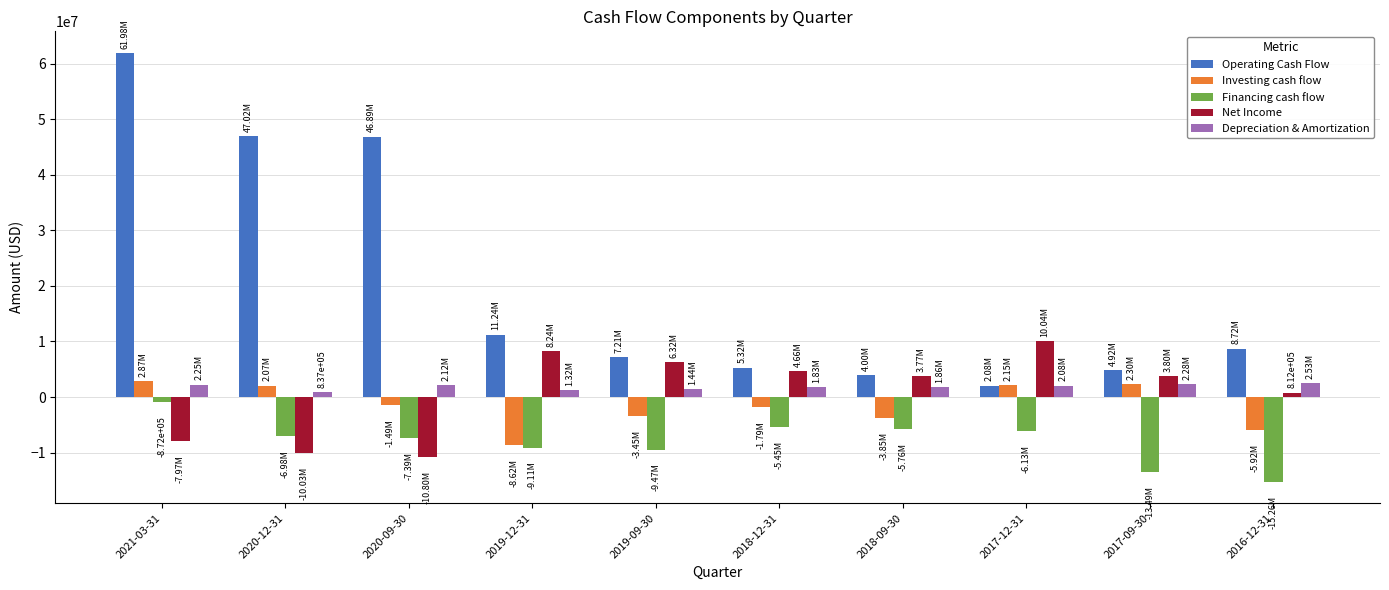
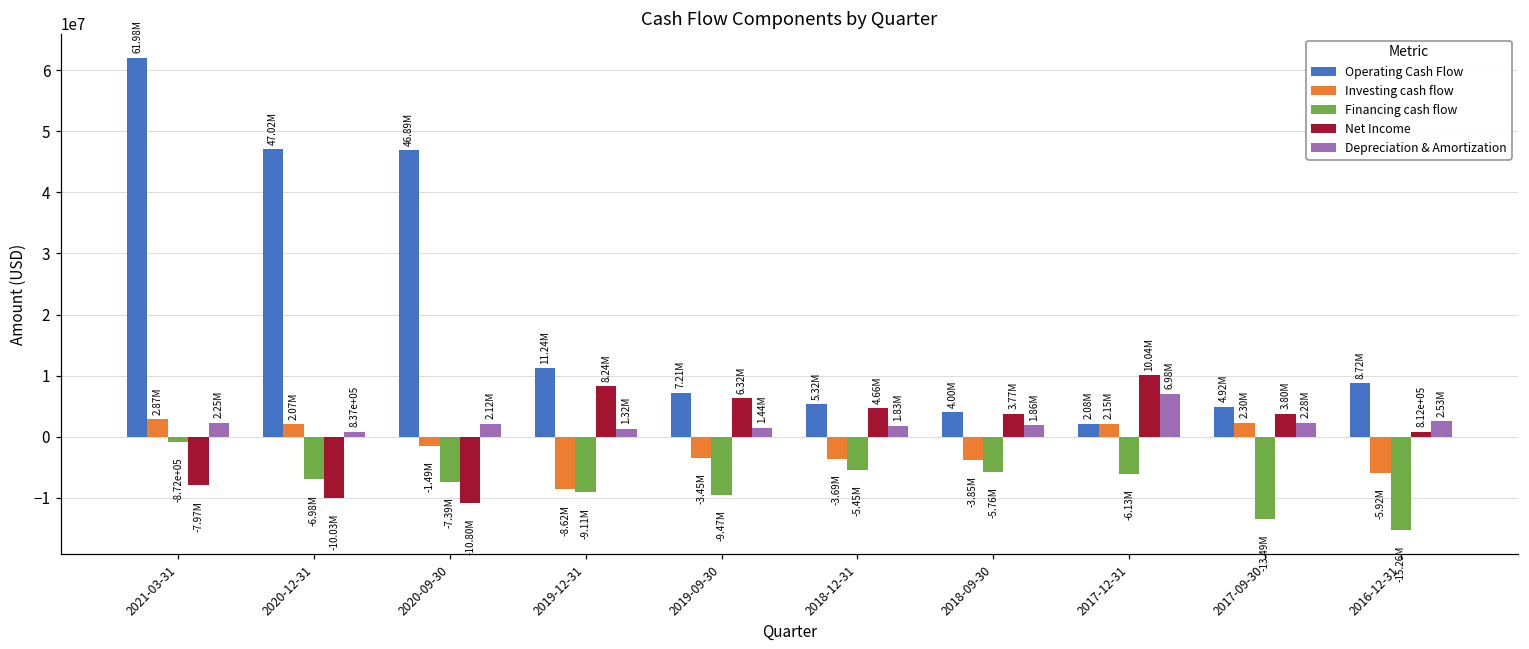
  {
    "Operating Cash Flow": {
      "2021-03-31": "61.98M",
      "2020-12-31": "47.02M",
      "2020-09-30": "46.89M",
      "2019-12-31": "11.24M",
      "2019-09-30": "7.21M",
      "2018-12-31": "5.32M",
      "2018-09-30": "4.00M",
      "2017-12-31": "2.08M",
      "2017-09-30": "4.92M",
      "2016-12-31": "8.72M"
    },
    "Investing cash flow": {
      "2021-03-31": "2.87M",
      "2020-12-31": "2.07M",
      "2020-09-30": "-1.49M",
      "2019-12-31": "-8.62M",
      "2019-09-30": "-3.45M",
-     "2018-12-31": "-1.79M",
+     "2018-12-31": "-3.69M",
      "2018-09-30": "-3.85M",
      "2017-12-31": "2.15M",
      "2017-09-30": "2.30M",
      "2016-12-31": "-5.92M"
    },
    "Financing cash flow": {
      "2020-12-31": "-6.98M",
      "2020-09-30": "-7.39M",
      "2019-12-31": "-9.11M",
      "2019-09-30": "-9.47M",
      "2018-12-31": "-5.45M",
      "2018-09-30": "-5.76M",
      "2017-12-31": "-6.13M",
      "2017-09-30": "-13.49M",
      "2016-12-31": "-15.26M"
    },
    "Net Income": {
      "2021-03-31": "-7.97M",
      "2020-12-31": "-10.03M",
      "2020-09-30": "-10.80M",
      "2019-12-31": "8.24M",
      "2019-09-30": "6.32M",
      "2018-12-31": "4.66M",
      "2018-09-30": "3.77M",
      "2017-12-31": "10.04M",
      "2017-09-30": "3.80M"
    },
    "Depreciation & Amortization": {
      "2021-03-31": "2.25M",
      "2020-09-30": "2.12M",
      "2019-12-31": "1.32M",
      "2019-09-30": "1.44M",
      "2018-12-31": "1.83M",
      "2018-09-30": "1.86M",
-     "2017-12-31": "2.08M",
+     "2017-12-31": "6.98M",
      "2017-09-30": "2.28M",
      "2016-12-31": "2.53M"
    }
  }
